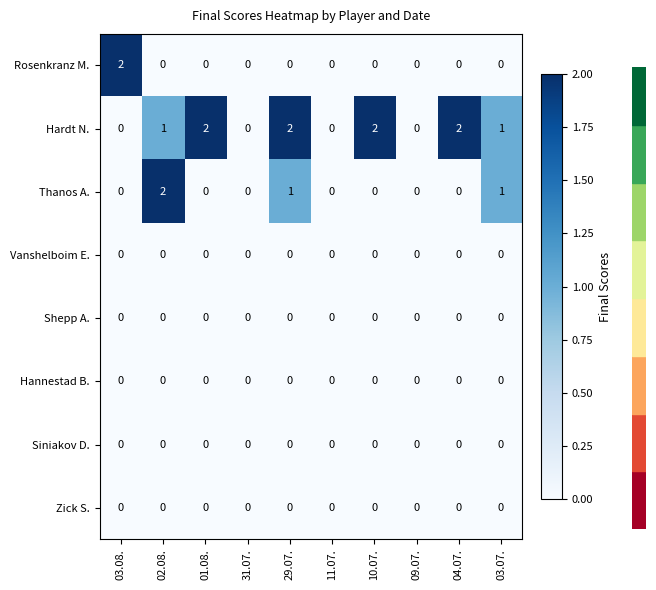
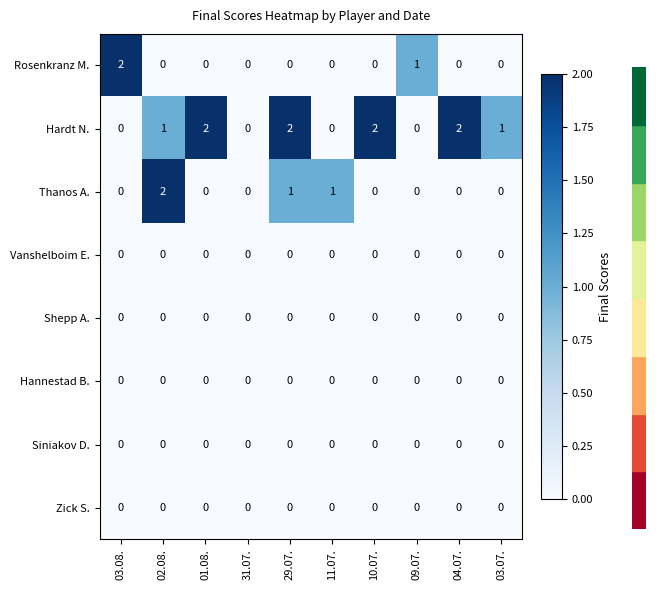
  {
    "Rosenkranz M.": {
      "03.08.": 2,
      "02.08.": 0,
      "01.08.": 0,
      "31.07.": 0,
      "29.07.": 0,
      "11.07.": 0,
      "10.07.": 0,
-     "09.07.": 0,
+     "09.07.": 1,
      "04.07.": 0,
      "03.07.": 0
    },
    "Hardt N.": {
      "03.08.": 0,
      "02.08.": 1,
      "01.08.": 2,
      "31.07.": 0,
      "29.07.": 2,
      "11.07.": 0,
      "10.07.": 2,
      "09.07.": 0,
      "04.07.": 2,
      "03.07.": 1
    },
    "Thanos A.": {
      "03.08.": 0,
      "02.08.": 2,
      "01.08.": 0,
      "31.07.": 0,
      "29.07.": 1,
-     "11.07.": 0,
+     "11.07.": 1,
      "10.07.": 0,
      "09.07.": 0,
      "04.07.": 0,
-     "03.07.": 1
+     "03.07.": 0
    },
    "Vanshelboim E.": {
      "03.08.": 0,
      "02.08.": 0,
      "01.08.": 0,
      "31.07.": 0,
      "29.07.": 0,
      "11.07.": 0,
      "10.07.": 0,
      "09.07.": 0,
      "04.07.": 0,
      "03.07.": 0
    },
    "Shepp A.": {
      "03.08.": 0,
      "02.08.": 0,
      "01.08.": 0,
      "31.07.": 0,
      "29.07.": 0,
      "11.07.": 0,
      "10.07.": 0,
      "09.07.": 0,
      "04.07.": 0,
      "03.07.": 0
    },
    "Hannestad B.": {
      "03.08.": 0,
      "02.08.": 0,
      "01.08.": 0,
      "31.07.": 0,
      "29.07.": 0,
      "11.07.": 0,
      "10.07.": 0,
      "09.07.": 0,
      "04.07.": 0,
      "03.07.": 0
    },
    "Siniakov D.": {
      "03.08.": 0,
      "02.08.": 0,
      "01.08.": 0,
      "31.07.": 0,
      "29.07.": 0,
      "11.07.": 0,
      "10.07.": 0,
      "09.07.": 0,
      "04.07.": 0,
      "03.07.": 0
    },
    "Zick S.": {
      "03.08.": 0,
      "02.08.": 0,
      "01.08.": 0,
      "31.07.": 0,
      "29.07.": 0,
      "11.07.": 0,
      "10.07.": 0,
      "09.07.": 0,
      "04.07.": 0,
      "03.07.": 0
    }
  }
